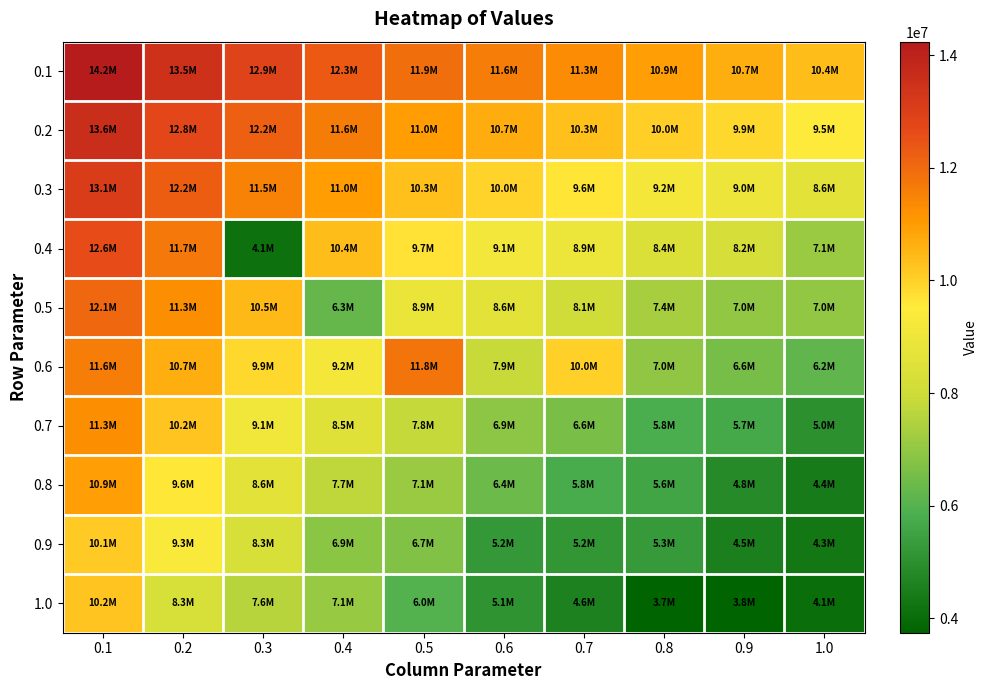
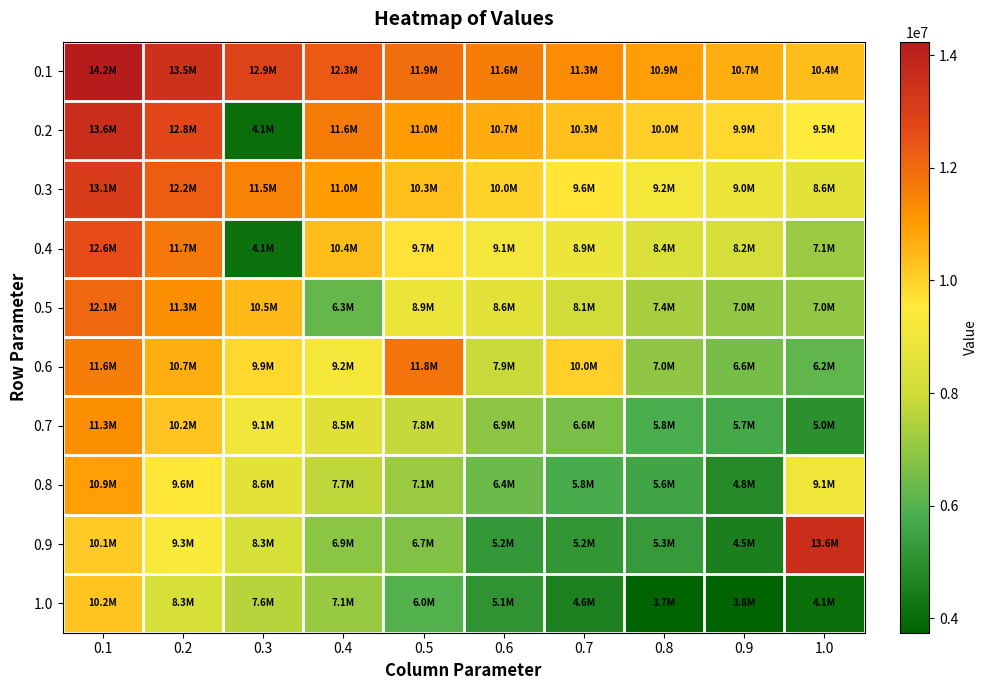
  {
    "0.1": {
      "0.1": "14.2M",
      "0.2": "13.5M",
      "0.3": "12.9M",
      "0.4": "12.3M",
      "0.5": "11.9M",
      "0.6": "11.6M",
      "0.7": "11.3M",
      "0.8": "10.9M",
      "0.9": "10.7M",
      "1.0": "10.4M"
    },
    "0.2": {
      "0.1": "13.6M",
      "0.2": "12.8M",
-     "0.3": "12.2M",
+     "0.3": "4.1M",
      "0.4": "11.6M",
      "0.5": "11.0M",
      "0.6": "10.7M",
      "0.7": "10.3M",
      "0.8": "10.0M",
      "0.9": "9.9M",
      "1.0": "9.5M"
    },
    "0.3": {
      "0.1": "13.1M",
      "0.2": "12.2M",
      "0.3": "11.5M",
      "0.4": "11.0M",
      "0.5": "10.3M",
      "0.6": "10.0M",
      "0.7": "9.6M",
      "0.8": "9.2M",
      "0.9": "9.0M",
      "1.0": "8.6M"
    },
    "0.4": {
      "0.1": "12.6M",
      "0.2": "11.7M",
      "0.3": "4.1M",
      "0.4": "10.4M",
      "0.5": "9.7M",
      "0.6": "9.1M",
      "0.7": "8.9M",
      "0.8": "8.4M",
      "0.9": "8.2M",
      "1.0": "7.1M"
    },
    "0.5": {
      "0.1": "12.1M",
      "0.2": "11.3M",
      "0.3": "10.5M",
      "0.4": "6.3M",
      "0.5": "8.9M",
      "0.6": "8.6M",
      "0.7": "8.1M",
      "0.8": "7.4M",
      "0.9": "7.0M",
      "1.0": "7.0M"
    },
    "0.6": {
      "0.1": "11.6M",
      "0.2": "10.7M",
      "0.3": "9.9M",
      "0.4": "9.2M",
      "0.5": "11.8M",
      "0.6": "7.9M",
      "0.7": "10.0M",
      "0.8": "7.0M",
      "0.9": "6.6M",
      "1.0": "6.2M"
    },
    "0.7": {
      "0.1": "11.3M",
      "0.2": "10.2M",
      "0.3": "9.1M",
      "0.4": "8.5M",
      "0.5": "7.8M",
      "0.6": "6.9M",
      "0.7": "6.6M",
      "0.8": "5.8M",
      "0.9": "5.7M",
      "1.0": "5.0M"
    },
    "0.8": {
      "0.1": "10.9M",
      "0.2": "9.6M",
      "0.3": "8.6M",
      "0.4": "7.7M",
      "0.5": "7.1M",
      "0.6": "6.4M",
      "0.7": "5.8M",
      "0.8": "5.6M",
      "0.9": "4.8M",
-     "1.0": "4.4M"
+     "1.0": "9.1M"
    },
    "0.9": {
      "0.1": "10.1M",
      "0.2": "9.3M",
      "0.3": "8.3M",
      "0.4": "6.9M",
      "0.5": "6.7M",
      "0.6": "5.2M",
      "0.7": "5.2M",
      "0.8": "5.3M",
      "0.9": "4.5M",
-     "1.0": "4.3M"
+     "1.0": "13.6M"
    },
    "1.0": {
      "0.1": "10.2M",
      "0.2": "8.3M",
      "0.3": "7.6M",
      "0.4": "7.1M",
      "0.5": "6.0M",
      "0.6": "5.1M",
      "0.7": "4.6M",
      "0.8": "3.7M",
      "0.9": "3.8M",
      "1.0": "4.1M"
    }
  }
